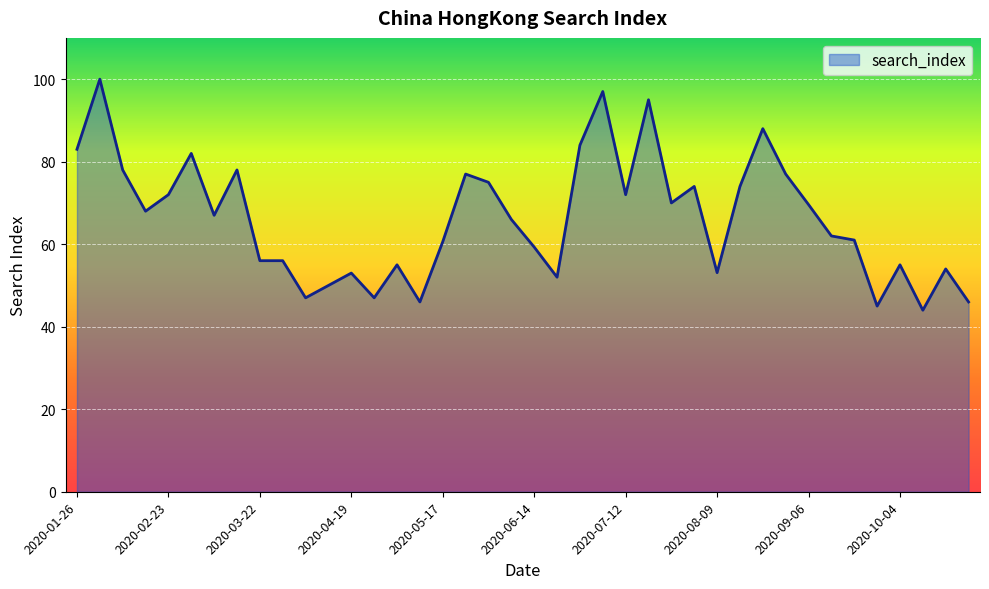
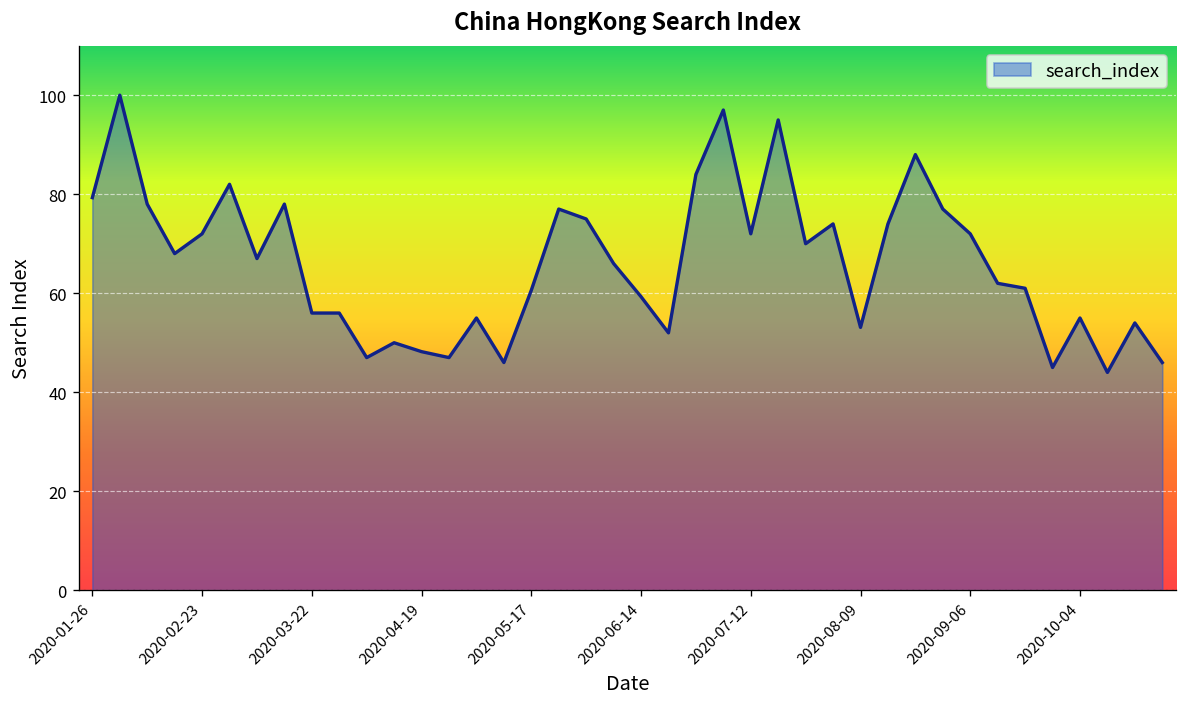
  {
-   "2020-01-26": 83,
+   "2020-01-26": 79,
    "2020-02-23": 72,
    "2020-03-22": 56,
-   "2020-04-19": 53,
+   "2020-04-19": 48,
    "2020-05-17": 61,
    "2020-06-14": 59,
    "2020-07-12": 72,
    "2020-08-09": 53,
-   "2020-09-06": 70,
+   "2020-09-06": 72,
    "2020-10-04": 55
  }
